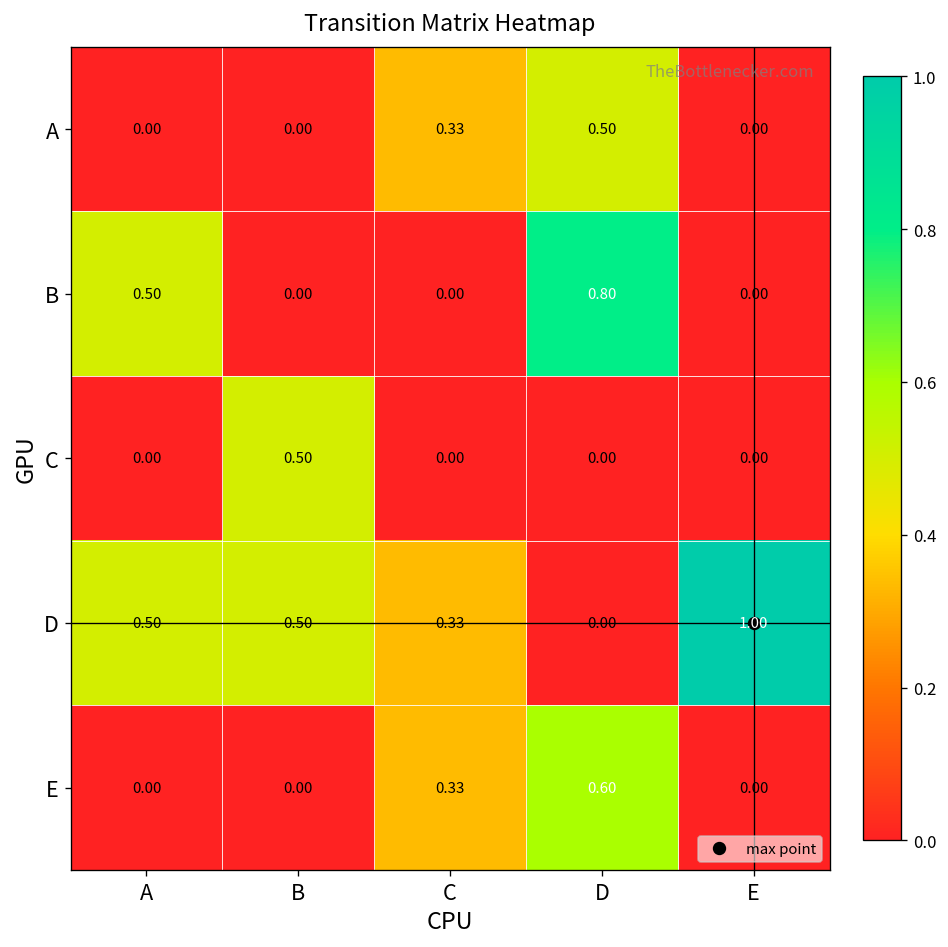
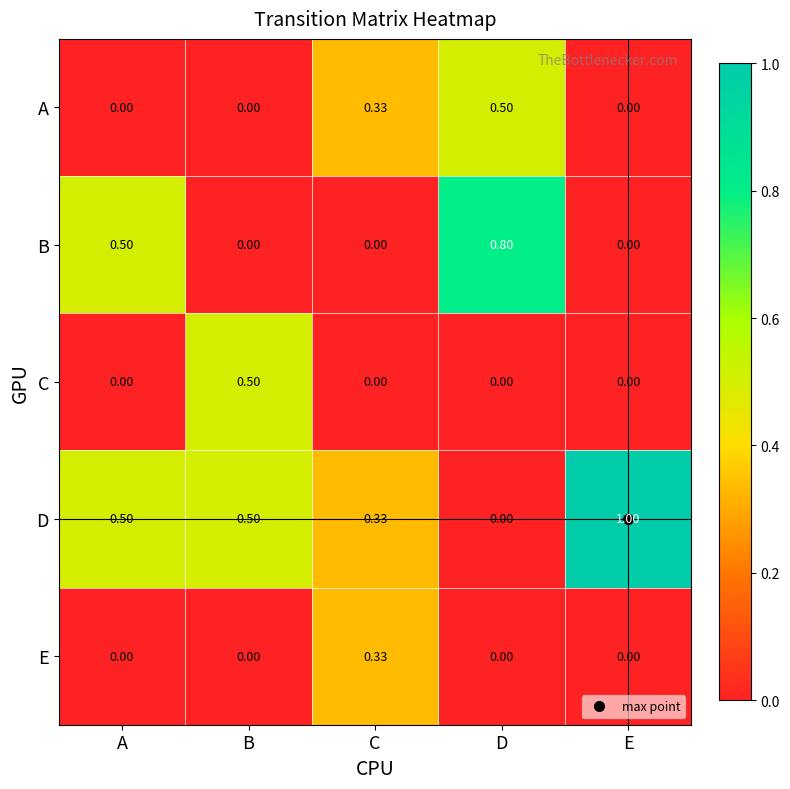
  {
    "A": {
      "A": 0.00,
      "B": 0.00,
      "C": 0.33,
      "D": 0.50
    },
    "B": {
      "A": 0.50,
      "B": 0.00,
      "C": 0.00,
      "D": 0.80,
      "E": 0.00
    },
    "C": {
      "A": 0.00,
      "B": 0.50,
      "C": 0.00,
      "D": 0.00,
      "E": 0.00
    },
    "D": {
      "A": 0.50,
      "B": 0.50,
      "C": 0.33,
      "D": 0.00
    },
    "E": {
      "A": 0.00,
      "B": 0.00,
      "C": 0.33,
-     "D": 0.60,
+     "D": 0.00,
      "E": 0.00
    }
  }
